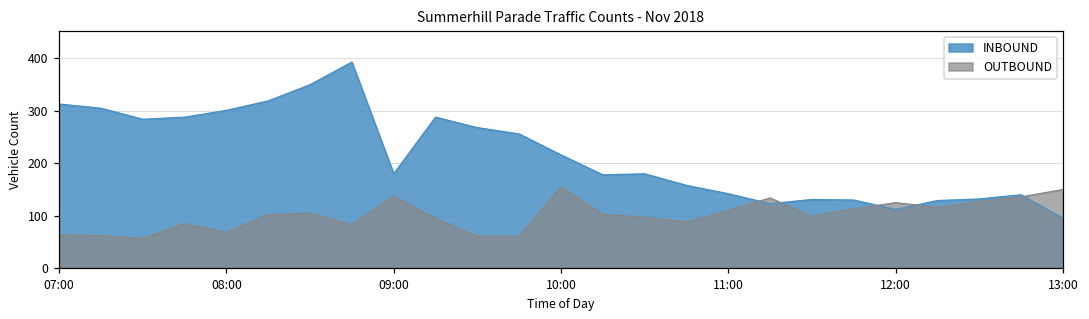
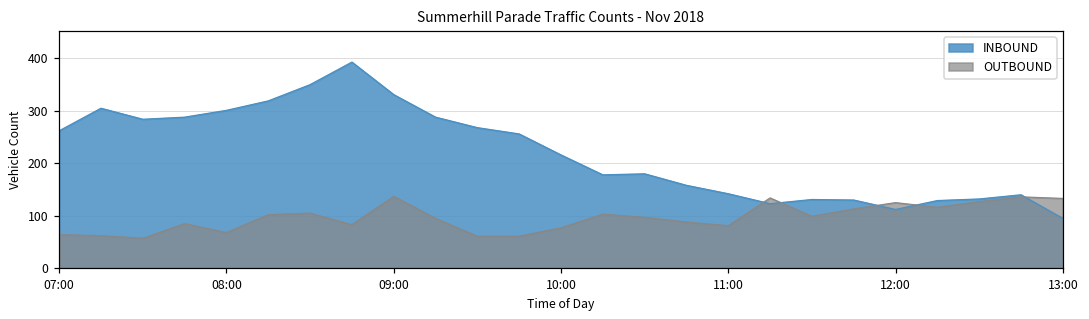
  {
    "INBOUND": {
-     "07:00": 310,
+     "07:00": 260,
      "08:00": 300,
-     "09:00": 180,
+     "09:00": 330,
      "10:00": 220,
      "11:00": 140,
      "12:00": 110,
      "13:00": 100
    },
    "OUTBOUND": {
      "07:00": 60,
      "08:00": 70,
      "09:00": 140,
-     "10:00": 160,
-     "11:00": 110,
+     "10:00": 80,
+     "11:00": 80,
      "12:00": 130,
-     "13:00": 150
+     "13:00": 130
    }
  }
